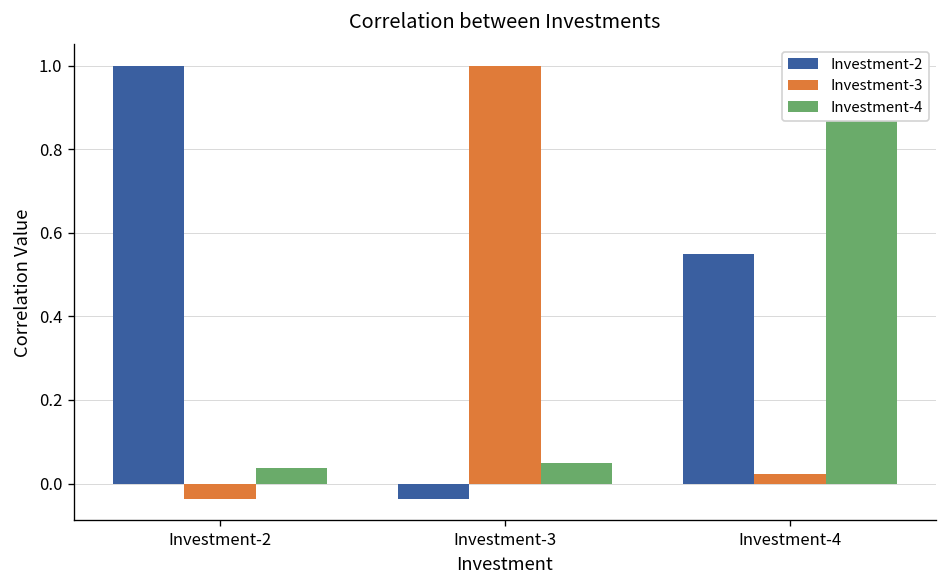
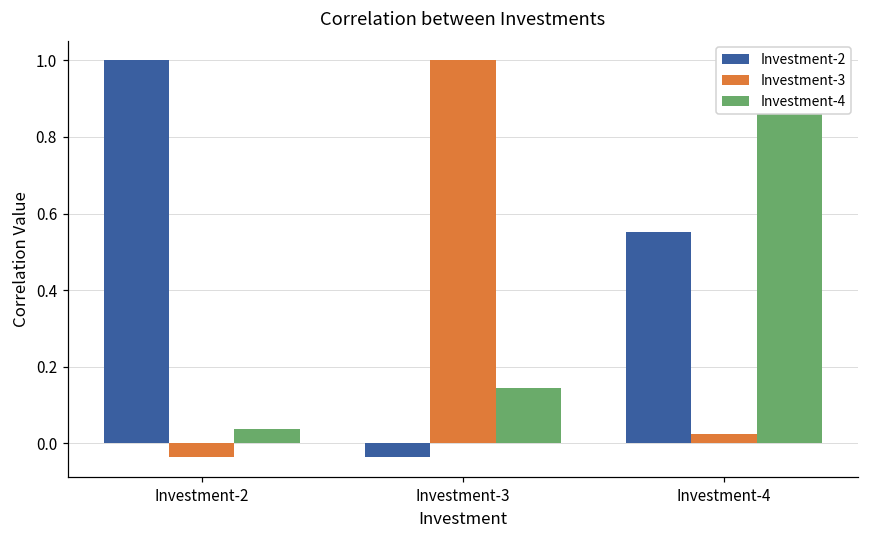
  {
    "Investment-2": {
      "Investment-2": 1.00,
      "Investment-3": -0.04,
      "Investment-4": 0.55
    },
    "Investment-3": {
      "Investment-2": -0.04,
      "Investment-3": 1.00,
      "Investment-4": 0.02
    },
    "Investment-4": {
      "Investment-2": 0.04,
-     "Investment-3": 0.05
+     "Investment-3": 0.14
    }
  }
